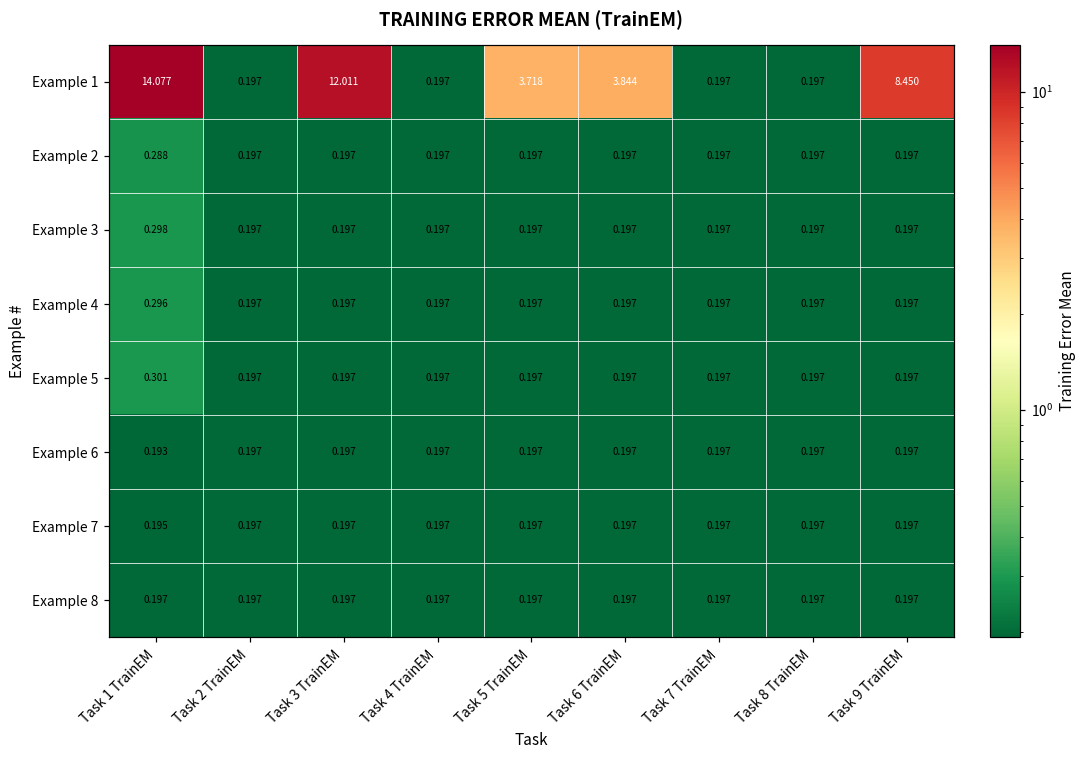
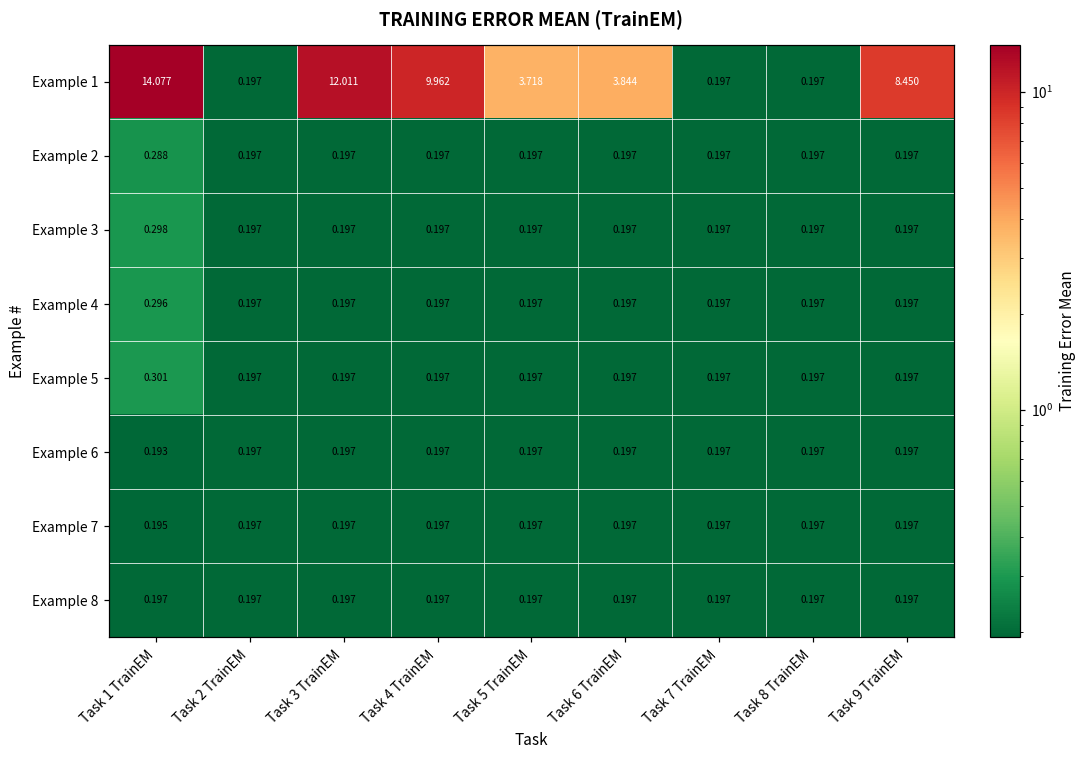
  {
    "Example 1": {
      "Task 1 TrainEM": 14.077,
      "Task 2 TrainEM": 0.197,
      "Task 3 TrainEM": 12.011,
-     "Task 4 TrainEM": 0.197,
+     "Task 4 TrainEM": 9.962,
      "Task 5 TrainEM": 3.718,
      "Task 6 TrainEM": 3.844,
      "Task 7 TrainEM": 0.197,
      "Task 8 TrainEM": 0.197,
      "Task 9 TrainEM": 8.450
    },
    "Example 2": {
      "Task 1 TrainEM": 0.288,
      "Task 2 TrainEM": 0.197,
      "Task 3 TrainEM": 0.197,
      "Task 4 TrainEM": 0.197,
      "Task 5 TrainEM": 0.197,
      "Task 6 TrainEM": 0.197,
      "Task 7 TrainEM": 0.197,
      "Task 8 TrainEM": 0.197,
      "Task 9 TrainEM": 0.197
    },
    "Example 3": {
      "Task 1 TrainEM": 0.298,
      "Task 2 TrainEM": 0.197,
      "Task 3 TrainEM": 0.197,
      "Task 4 TrainEM": 0.197,
      "Task 5 TrainEM": 0.197,
      "Task 6 TrainEM": 0.197,
      "Task 7 TrainEM": 0.197,
      "Task 8 TrainEM": 0.197,
      "Task 9 TrainEM": 0.197
    },
    "Example 4": {
      "Task 1 TrainEM": 0.296,
      "Task 2 TrainEM": 0.197,
      "Task 3 TrainEM": 0.197,
      "Task 4 TrainEM": 0.197,
      "Task 5 TrainEM": 0.197,
      "Task 6 TrainEM": 0.197,
      "Task 7 TrainEM": 0.197,
      "Task 8 TrainEM": 0.197,
      "Task 9 TrainEM": 0.197
    },
    "Example 5": {
      "Task 1 TrainEM": 0.301,
      "Task 2 TrainEM": 0.197,
      "Task 3 TrainEM": 0.197,
      "Task 4 TrainEM": 0.197,
      "Task 5 TrainEM": 0.197,
      "Task 6 TrainEM": 0.197,
      "Task 7 TrainEM": 0.197,
      "Task 8 TrainEM": 0.197,
      "Task 9 TrainEM": 0.197
    },
    "Example 6": {
      "Task 1 TrainEM": 0.193,
      "Task 2 TrainEM": 0.197,
      "Task 3 TrainEM": 0.197,
      "Task 4 TrainEM": 0.197,
      "Task 5 TrainEM": 0.197,
      "Task 6 TrainEM": 0.197,
      "Task 7 TrainEM": 0.197,
      "Task 8 TrainEM": 0.197,
      "Task 9 TrainEM": 0.197
    },
    "Example 7": {
      "Task 1 TrainEM": 0.195,
      "Task 2 TrainEM": 0.197,
      "Task 3 TrainEM": 0.197,
      "Task 4 TrainEM": 0.197,
      "Task 5 TrainEM": 0.197,
      "Task 6 TrainEM": 0.197,
      "Task 7 TrainEM": 0.197,
      "Task 8 TrainEM": 0.197,
      "Task 9 TrainEM": 0.197
    },
    "Example 8": {
      "Task 1 TrainEM": 0.197,
      "Task 2 TrainEM": 0.197,
      "Task 3 TrainEM": 0.197,
      "Task 4 TrainEM": 0.197,
      "Task 5 TrainEM": 0.197,
      "Task 6 TrainEM": 0.197,
      "Task 7 TrainEM": 0.197,
      "Task 8 TrainEM": 0.197,
      "Task 9 TrainEM": 0.197
    }
  }
